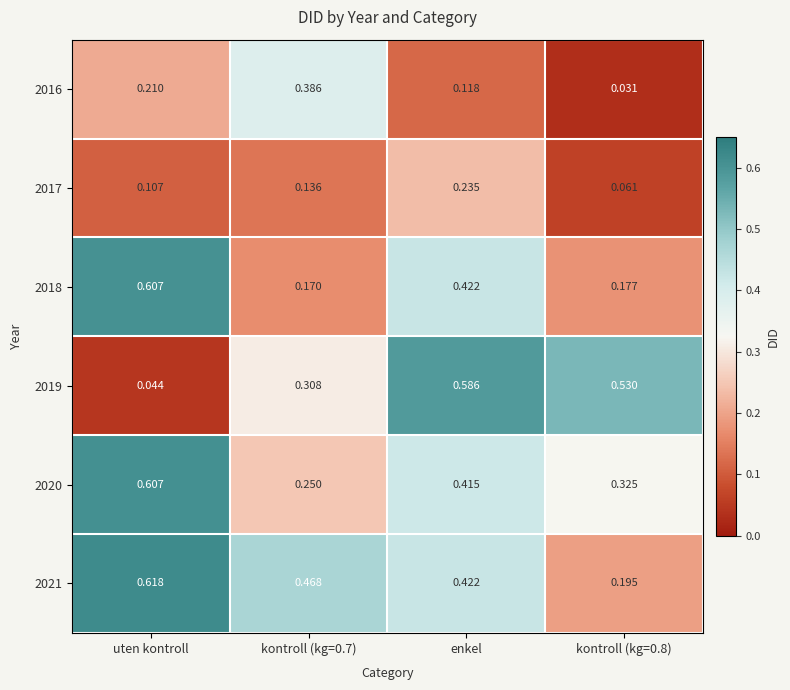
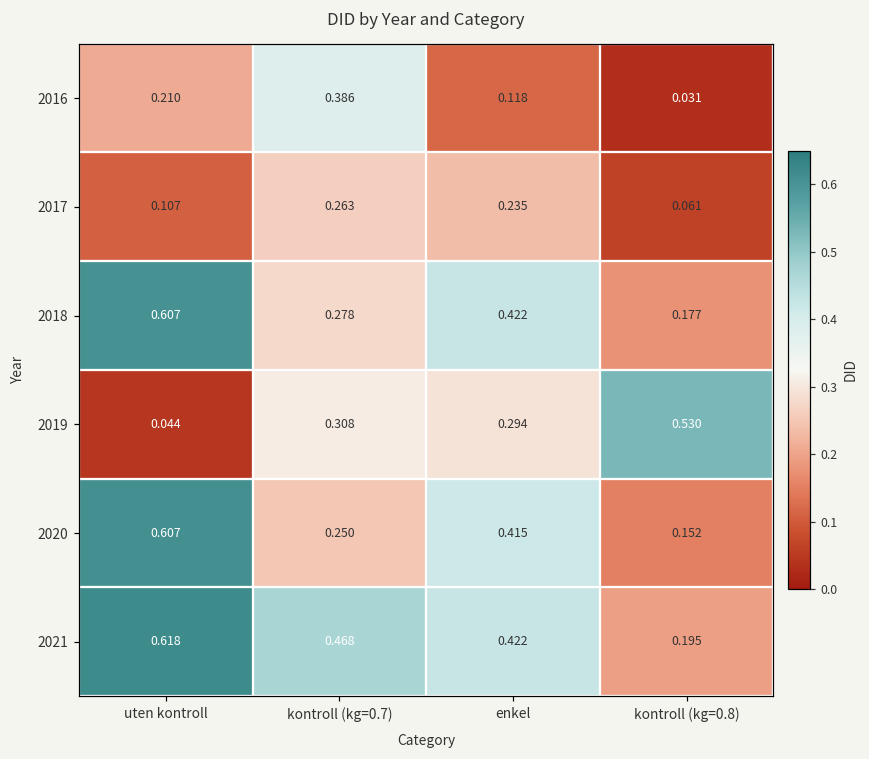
  {
    "2016": {
      "uten kontroll": 0.210,
      "kontroll (kg=0.7)": 0.386,
      "enkel": 0.118,
      "kontroll (kg=0.8)": 0.031
    },
    "2017": {
      "uten kontroll": 0.107,
-     "kontroll (kg=0.7)": 0.136,
+     "kontroll (kg=0.7)": 0.263,
      "enkel": 0.235,
      "kontroll (kg=0.8)": 0.061
    },
    "2018": {
      "uten kontroll": 0.607,
-     "kontroll (kg=0.7)": 0.170,
+     "kontroll (kg=0.7)": 0.278,
      "enkel": 0.422,
      "kontroll (kg=0.8)": 0.177
    },
    "2019": {
      "uten kontroll": 0.044,
      "kontroll (kg=0.7)": 0.308,
-     "enkel": 0.586,
+     "enkel": 0.294,
      "kontroll (kg=0.8)": 0.530
    },
    "2020": {
      "uten kontroll": 0.607,
      "kontroll (kg=0.7)": 0.250,
      "enkel": 0.415,
-     "kontroll (kg=0.8)": 0.325
+     "kontroll (kg=0.8)": 0.152
    },
    "2021": {
      "uten kontroll": 0.618,
      "kontroll (kg=0.7)": 0.468,
      "enkel": 0.422,
      "kontroll (kg=0.8)": 0.195
    }
  }
